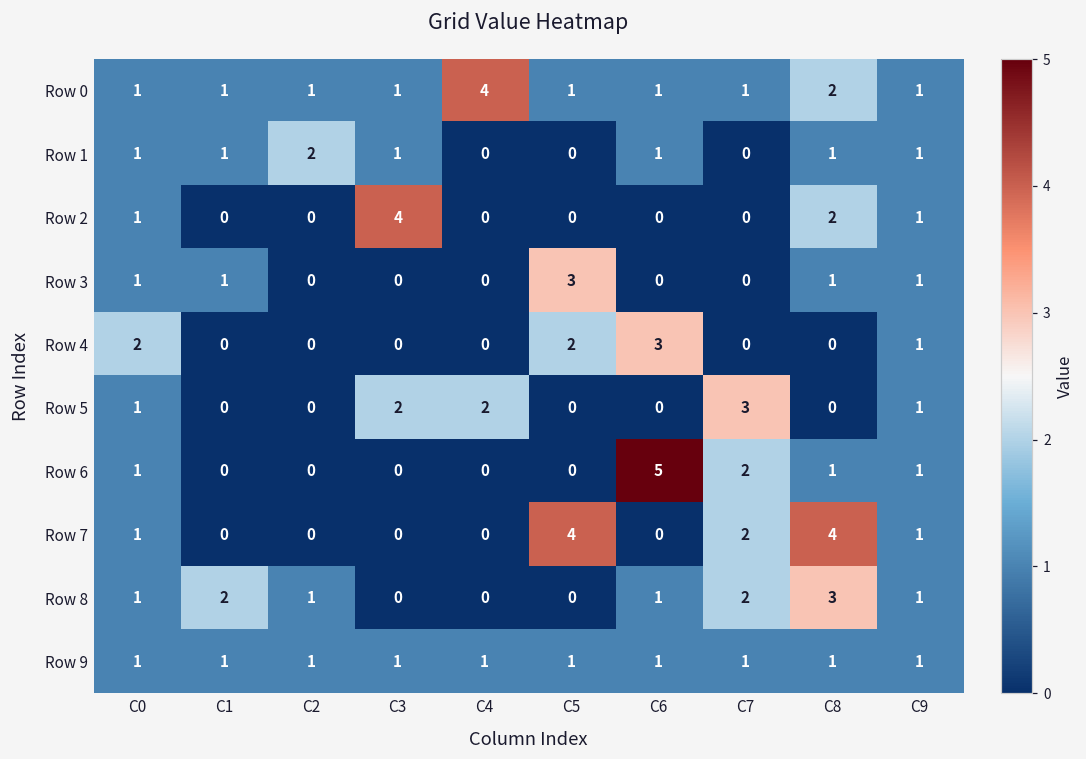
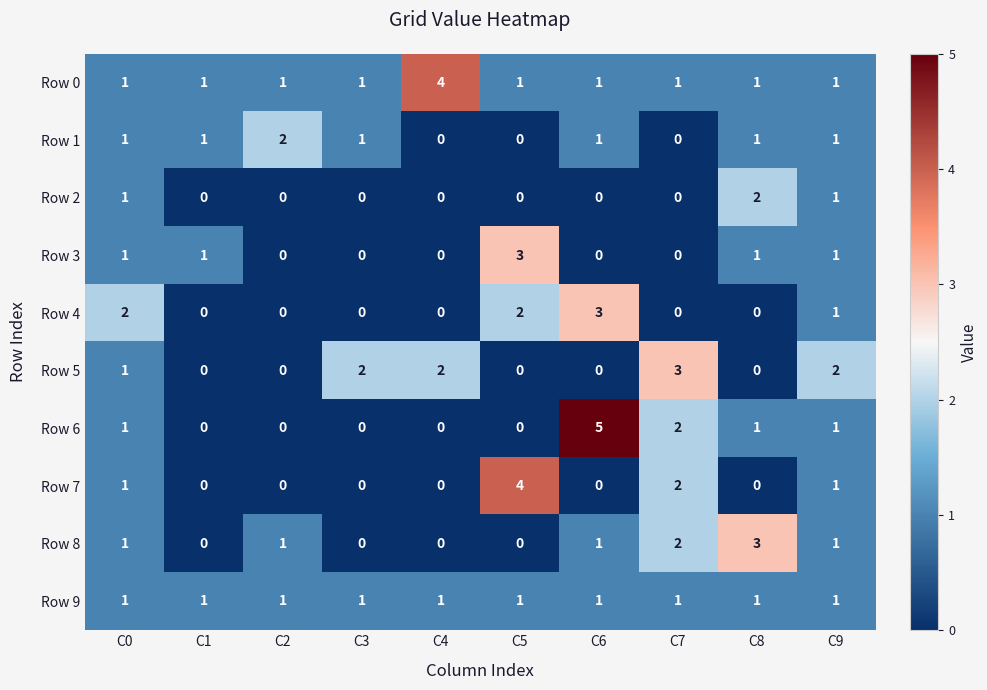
  {
    "Row 0": {
      "C0": 1,
      "C1": 1,
      "C2": 1,
      "C3": 1,
      "C4": 4,
      "C5": 1,
      "C6": 1,
      "C7": 1,
-     "C8": 2,
+     "C8": 1,
      "C9": 1
    },
    "Row 1": {
      "C0": 1,
      "C1": 1,
      "C2": 2,
      "C3": 1,
      "C4": 0,
      "C5": 0,
      "C6": 1,
      "C7": 0,
      "C8": 1,
      "C9": 1
    },
    "Row 2": {
      "C0": 1,
      "C1": 0,
      "C2": 0,
-     "C3": 4,
+     "C3": 0,
      "C4": 0,
      "C5": 0,
      "C6": 0,
      "C7": 0,
      "C8": 2,
      "C9": 1
    },
    "Row 3": {
      "C0": 1,
      "C1": 1,
      "C2": 0,
      "C3": 0,
      "C4": 0,
      "C5": 3,
      "C6": 0,
      "C7": 0,
      "C8": 1,
      "C9": 1
    },
    "Row 4": {
      "C0": 2,
      "C1": 0,
      "C2": 0,
      "C3": 0,
      "C4": 0,
      "C5": 2,
      "C6": 3,
      "C7": 0,
      "C8": 0,
      "C9": 1
    },
    "Row 5": {
      "C0": 1,
      "C1": 0,
      "C2": 0,
      "C3": 2,
      "C4": 2,
      "C5": 0,
      "C6": 0,
      "C7": 3,
      "C8": 0,
-     "C9": 1
+     "C9": 2
    },
    "Row 6": {
      "C0": 1,
      "C1": 0,
      "C2": 0,
      "C3": 0,
      "C4": 0,
      "C5": 0,
      "C6": 5,
      "C7": 2,
      "C8": 1,
      "C9": 1
    },
    "Row 7": {
      "C0": 1,
      "C1": 0,
      "C2": 0,
      "C3": 0,
      "C4": 0,
      "C5": 4,
      "C6": 0,
      "C7": 2,
-     "C8": 4,
+     "C8": 0,
      "C9": 1
    },
    "Row 8": {
      "C0": 1,
-     "C1": 2,
+     "C1": 0,
      "C2": 1,
      "C3": 0,
      "C4": 0,
      "C5": 0,
      "C6": 1,
      "C7": 2,
      "C8": 3,
      "C9": 1
    },
    "Row 9": {
      "C0": 1,
      "C1": 1,
      "C2": 1,
      "C3": 1,
      "C4": 1,
      "C5": 1,
      "C6": 1,
      "C7": 1,
      "C8": 1,
      "C9": 1
    }
  }
